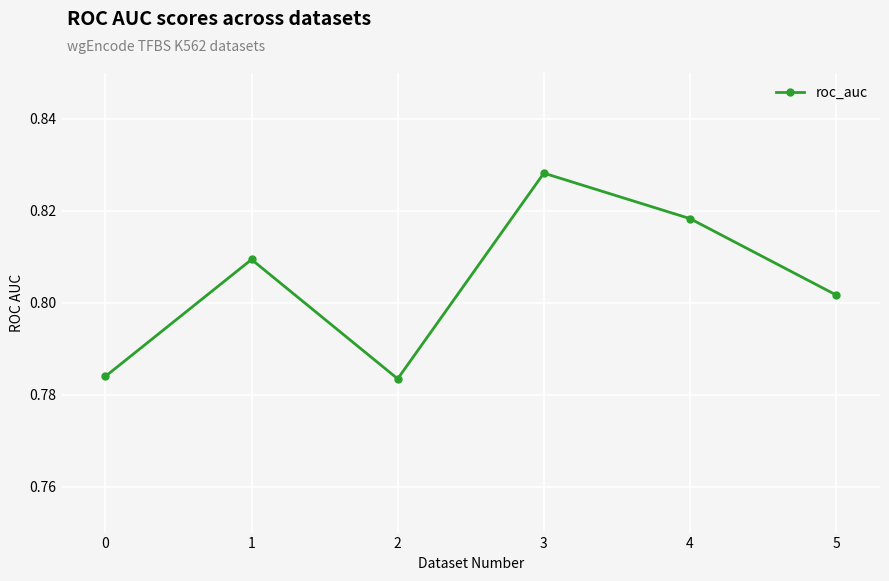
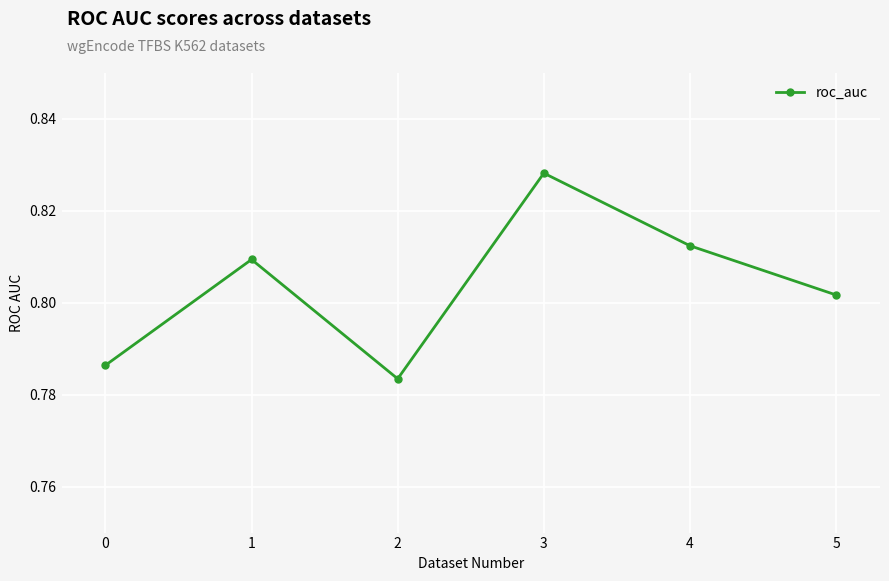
  {
-   "0": 0.784,
+   "0": 0.786,
    "1": 0.809,
    "2": 0.783,
    "3": 0.828,
-   "4": 0.818,
+   "4": 0.812,
    "5": 0.802
  }
